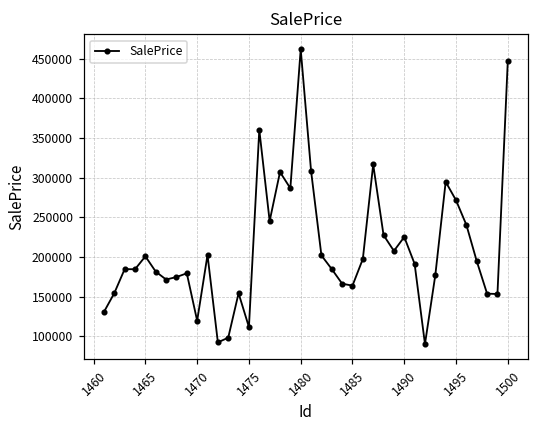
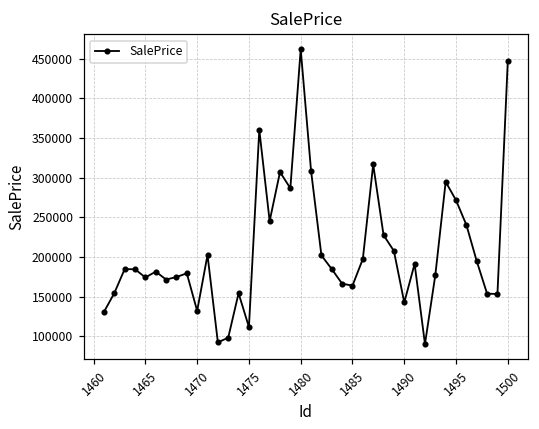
  {
-   "1465": 200000,
-   "1470": 120000,
+   "1465": 170000,
+   "1470": 130000,
    "1475": 110000,
    "1480": 460000,
    "1485": 160000,
-   "1490": 230000,
+   "1490": 140000,
    "1495": 270000,
    "1500": 450000
  }
